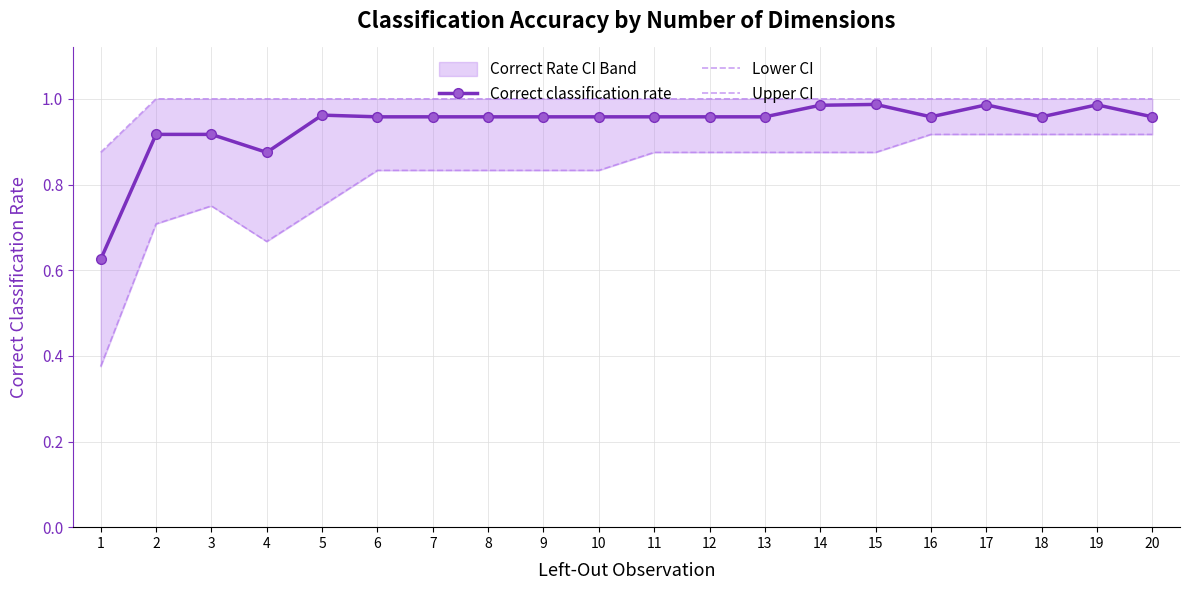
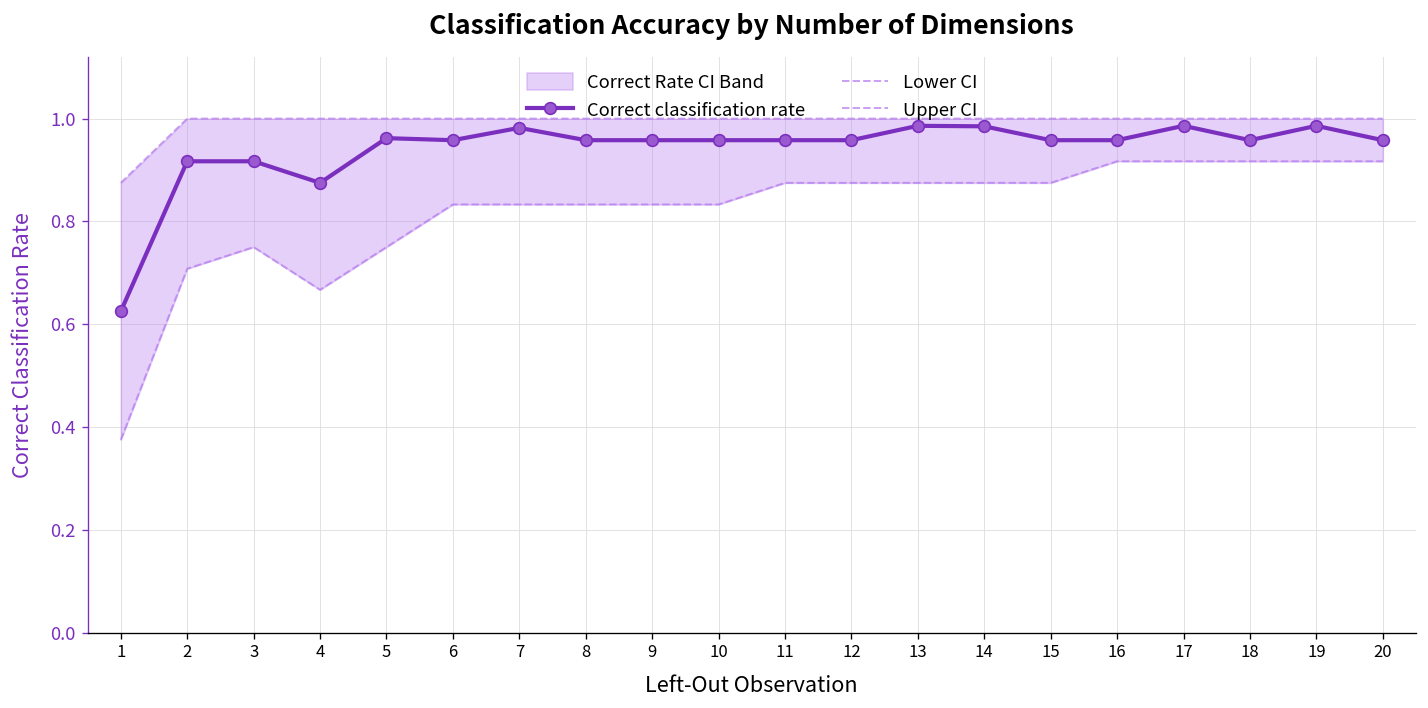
  {
    "Correct classification rate": {
      "1": 0.63,
      "2": 0.92,
      "3": 0.92,
      "4": 0.88,
      "5": 0.96,
      "6": 0.96,
-     "7": 0.96,
+     "7": 0.98,
      "8": 0.96,
      "9": 0.96,
      "10": 0.96,
      "11": 0.96,
      "12": 0.96,
-     "13": 0.96,
+     "13": 0.99,
      "14": 0.99,
-     "15": 0.99,
+     "15": 0.96,
      "16": 0.96,
      "17": 0.99,
      "18": 0.96,
      "19": 0.99,
      "20": 0.96
    }
  }
